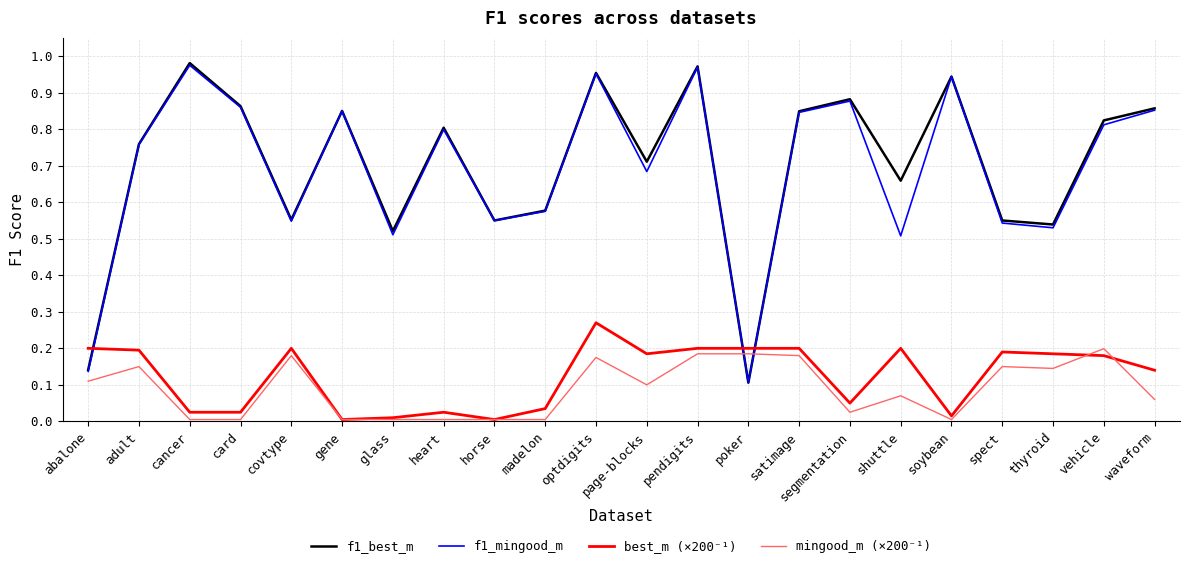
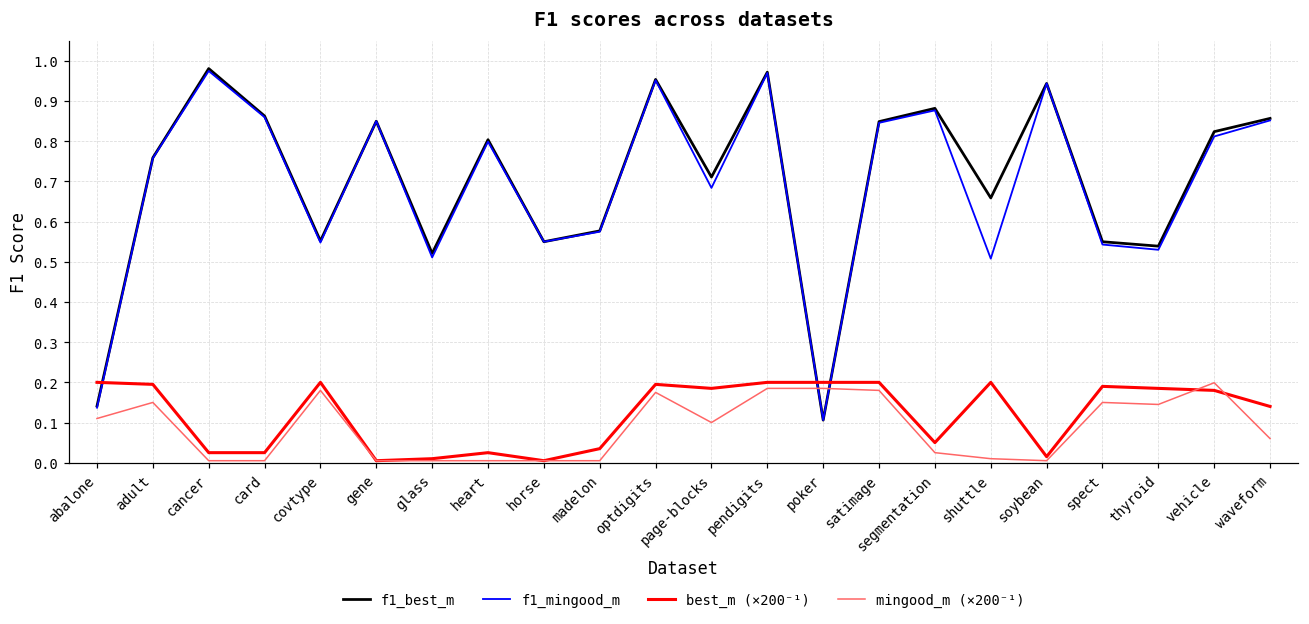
  {
    "f1_best_m": {
      "glass": 0.52,
      "page-blocks": 0.71,
      "shuttle": 0.66,
      "spect": 0.55,
      "thyroid": 0.54,
      "vehicle": 0.82
    },
    "f1_mingood_m": {
      "glass": 0.51,
      "page-blocks": 0.68,
      "shuttle": 0.51,
      "spect": 0.54,
      "thyroid": 0.53,
      "vehicle": 0.81
    },
    "best_m (×200⁻¹)": {
      "abalone": 0.20,
      "adult": 0.20,
      "cancer": 0.03,
      "card": 0.03,
      "covtype": 0.20,
      "heart": 0.03,
      "madelon": 0.04,
-     "optdigits": 0.27,
+     "optdigits": 0.20,
      "page-blocks": 0.19,
      "pendigits": 0.20,
      "poker": 0.20,
      "satimage": 0.20,
      "segmentation": 0.05,
      "shuttle": 0.20,
      "soybean": 0.02,
      "spect": 0.19,
      "thyroid": 0.19,
      "vehicle": 0.18,
      "waveform": 0.14
    },
    "mingood_m (×200⁻¹)": {
      "abalone": 0.11,
      "adult": 0.15,
      "cancer": 0.01,
      "card": 0.01,
      "covtype": 0.18,
      "heart": 0.01,
      "madelon": 0.01,
      "optdigits": 0.18,
      "page-blocks": 0.10,
      "pendigits": 0.19,
      "poker": 0.19,
      "satimage": 0.18,
      "segmentation": 0.03,
-     "shuttle": 0.07,
+     "shuttle": 0.01,
      "soybean": 0.01,
      "spect": 0.15,
      "thyroid": 0.15,
      "vehicle": 0.20,
      "waveform": 0.06
    }
  }
